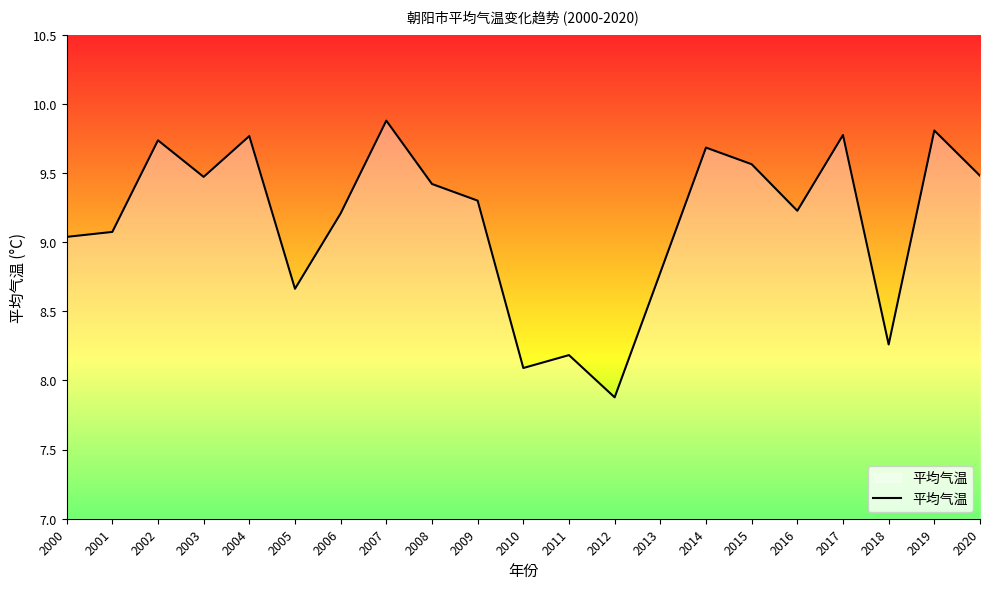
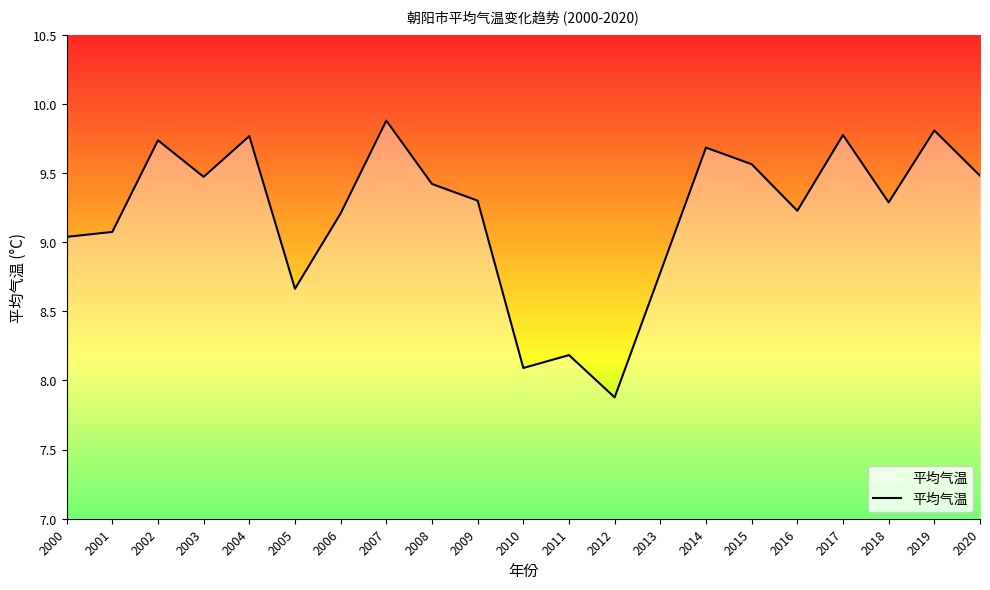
  {
    "2000": 9.04,
    "2001": 9.07,
    "2002": 9.74,
    "2003": 9.47,
    "2004": 9.77,
    "2005": 8.66,
    "2006": 9.21,
    "2007": 9.88,
    "2008": 9.42,
    "2009": 9.30,
    "2010": 8.09,
    "2011": 8.18,
    "2012": 7.88,
    "2013": 8.78,
    "2014": 9.68,
    "2015": 9.56,
    "2016": 9.23,
    "2017": 9.78,
-   "2018": 8.26,
+   "2018": 9.29,
    "2019": 9.81,
    "2020": 9.48
  }
